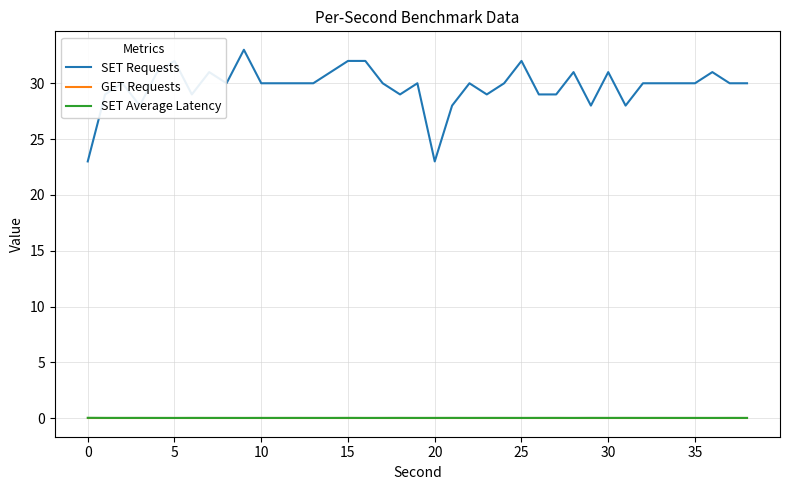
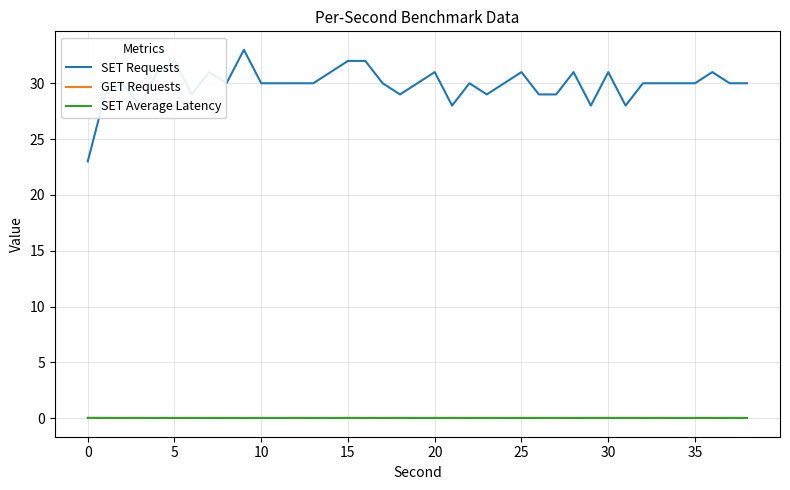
  {
    "SET Requests": {
      "0": 23,
      "10": 30,
      "15": 32,
-     "20": 23,
-     "25": 32,
+     "20": 31,
+     "25": 31,
      "30": 31,
      "35": 30
    },
    "SET Average Latency": {
      "0": 0,
      "5": 0,
      "10": 0,
      "15": 0,
      "20": 0,
      "25": 0,
      "30": 0,
      "35": 0
    }
  }
